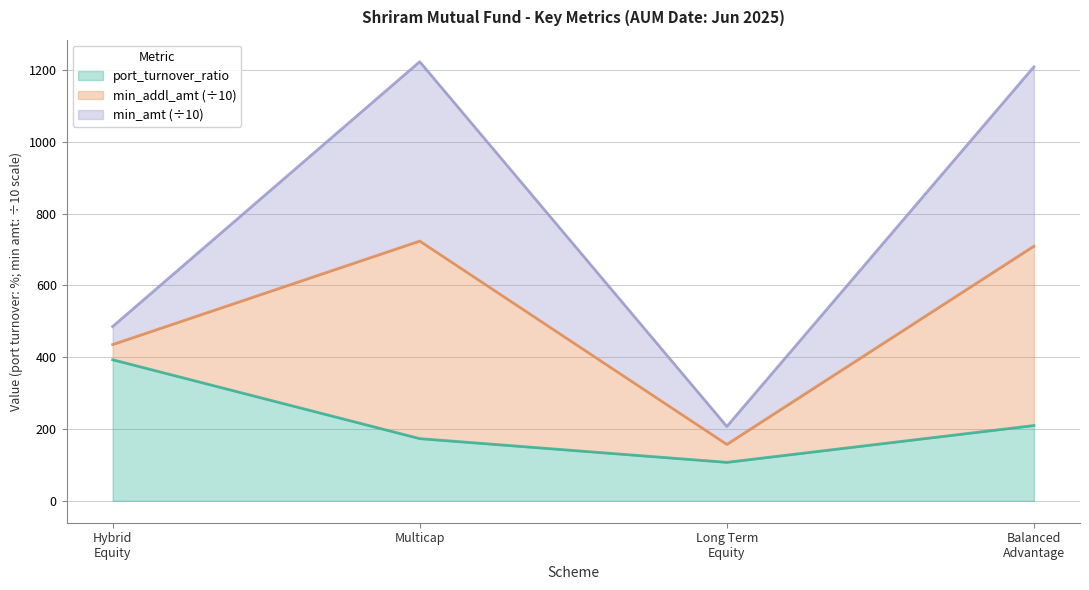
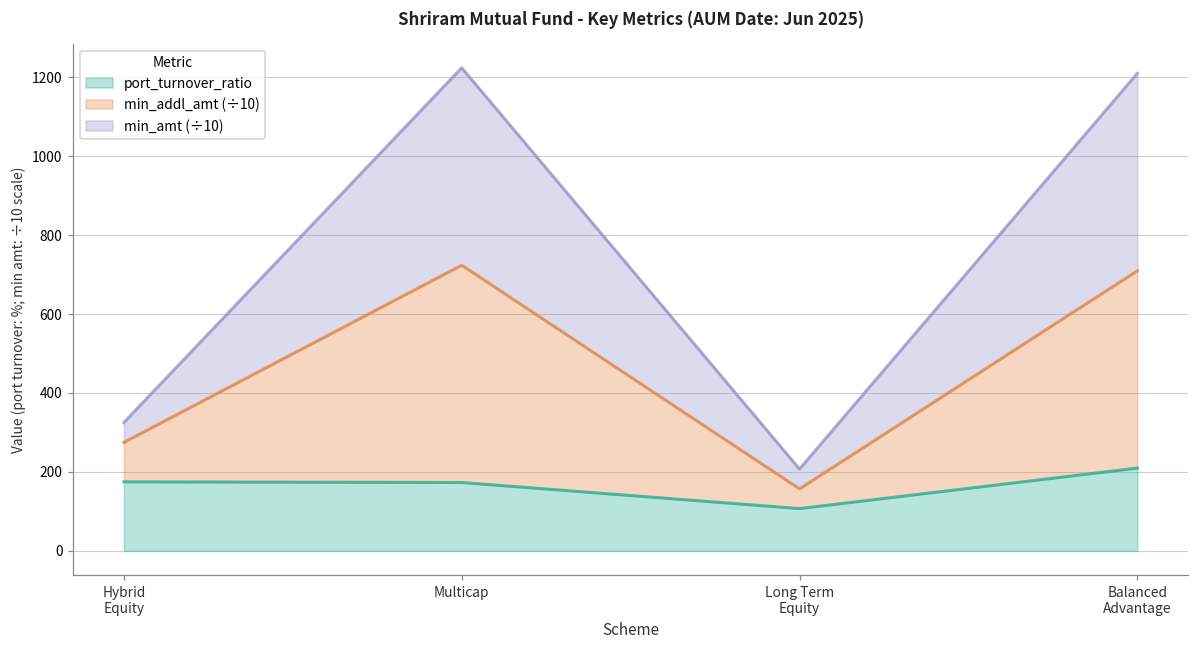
  {
    "port_turnover_ratio": {
-     "Hybrid Equity": 390,
+     "Hybrid Equity": 170,
      "Multicap": 170,
      "Long Term Equity": 110,
      "Balanced Advantage": 210
    },
    "min_addl_amt (÷10)": {
-     "Hybrid Equity": 40,
+     "Hybrid Equity": 100,
      "Multicap": 550,
      "Long Term Equity": 50,
      "Balanced Advantage": 500
    },
    "min_amt (÷10)": {
      "Hybrid Equity": 50,
      "Multicap": 500,
      "Long Term Equity": 50,
      "Balanced Advantage": 500
    }
  }
